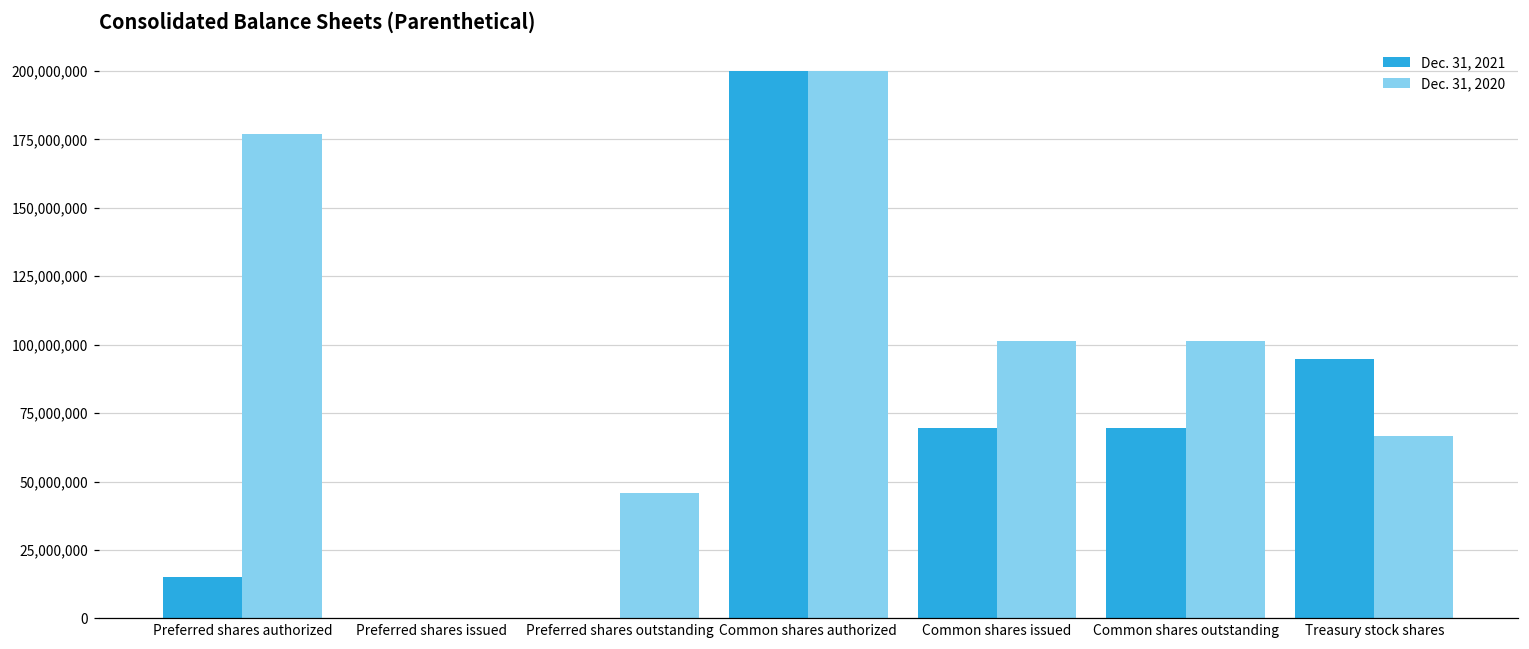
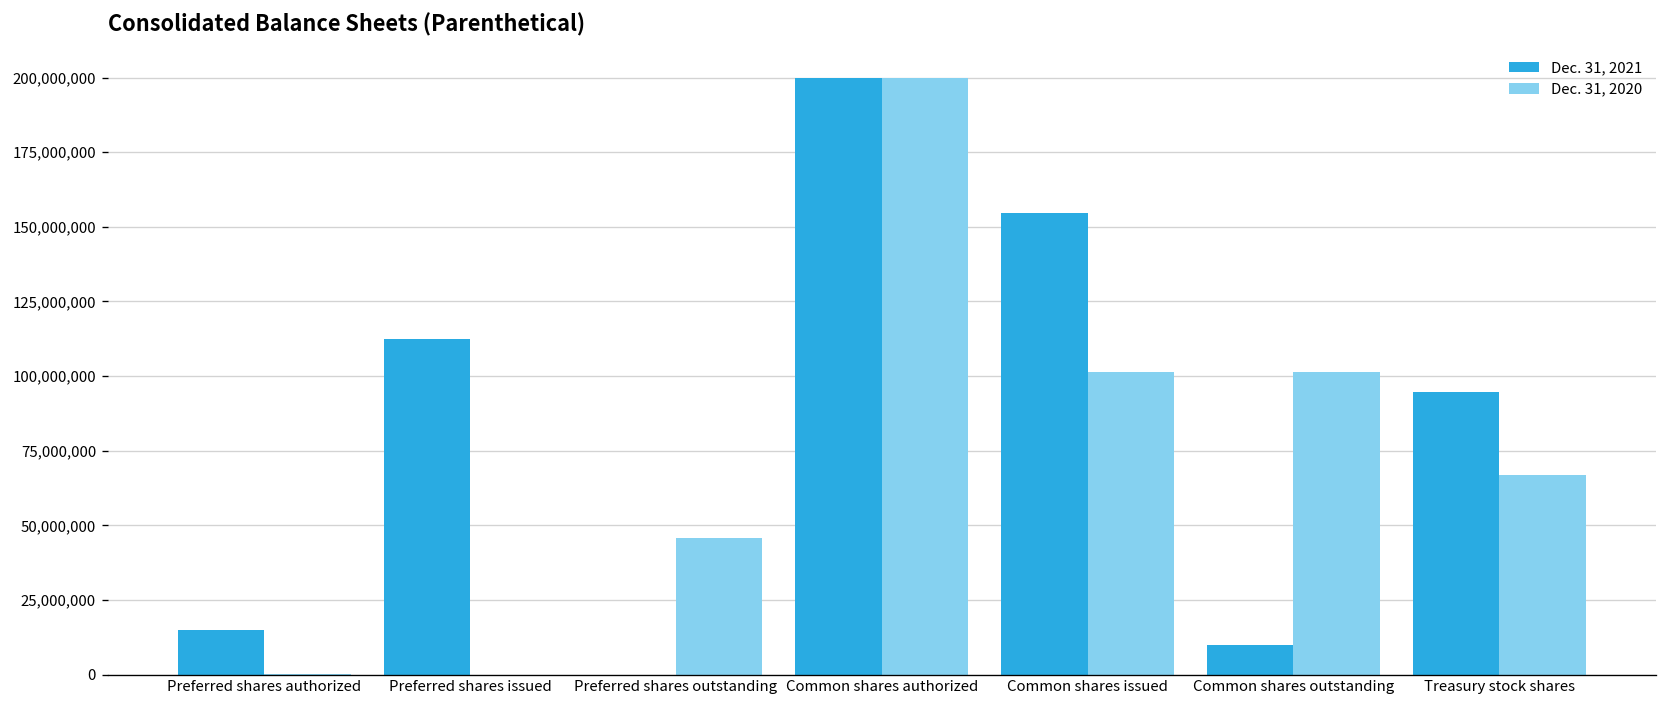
  {
    "Dec. 31, 2021": {
      "Preferred shares authorized": "15,000,000",
-     "Preferred shares issued": "0",
+     "Preferred shares issued": "113,000,000",
      "Preferred shares outstanding": "0",
      "Common shares authorized": "200,000,000",
-     "Common shares issued": "70,000,000",
-     "Common shares outstanding": "70,000,000",
+     "Common shares issued": "154,000,000",
+     "Common shares outstanding": "10,000,000",
      "Treasury stock shares": "95,000,000"
    },
    "Dec. 31, 2020": {
-     "Preferred shares authorized": "177,000,000",
+     "Preferred shares authorized": "0",
      "Preferred shares issued": "0",
      "Preferred shares outstanding": "46,000,000",
      "Common shares authorized": "200,000,000",
      "Common shares issued": "101,000,000",
      "Common shares outstanding": "101,000,000",
      "Treasury stock shares": "67,000,000"
    }
  }
